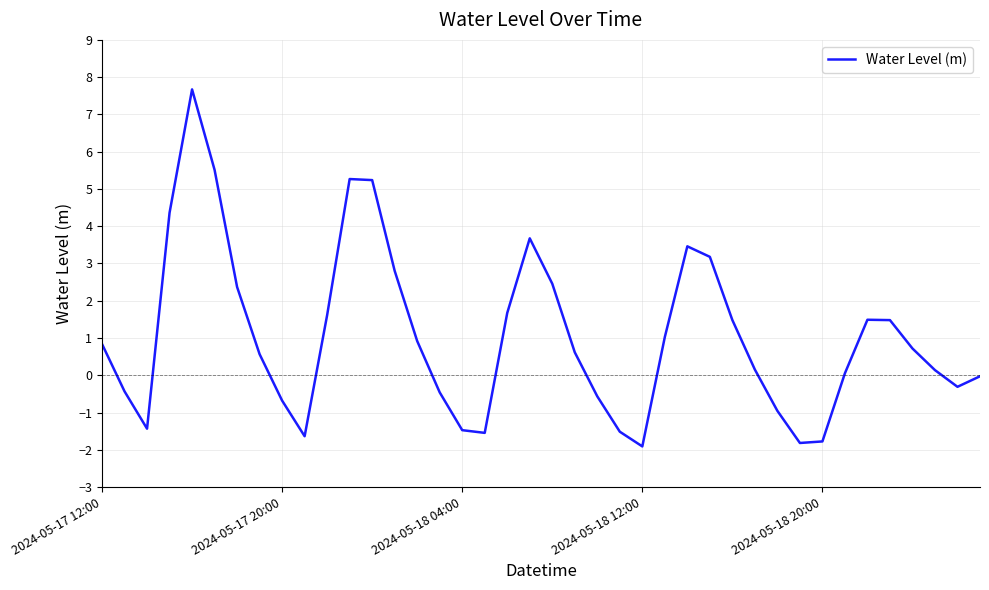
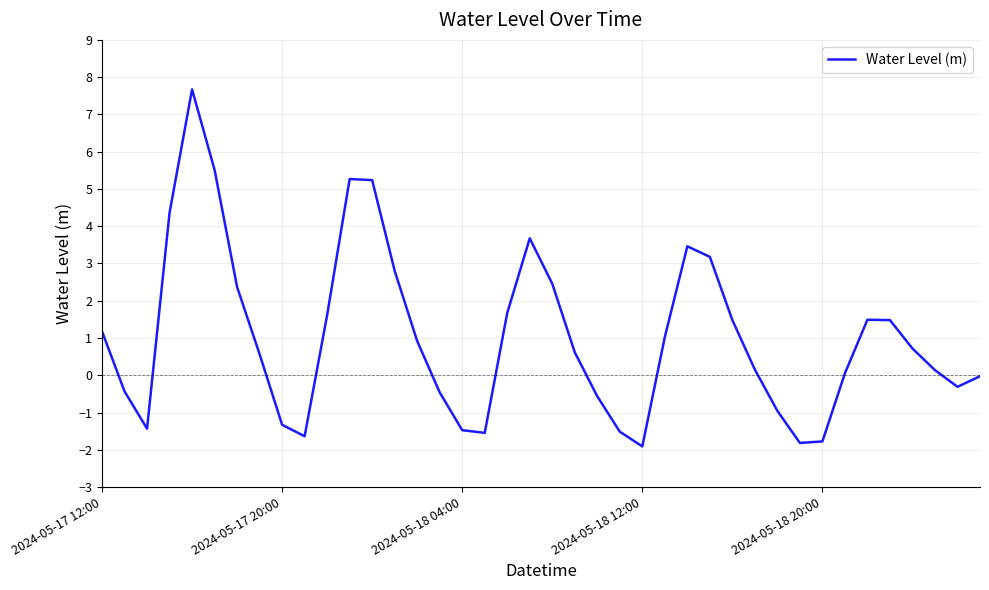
  {
-   "2024-05-17 12:00": 0.8,
-   "2024-05-17 20:00": -0.7,
+   "2024-05-17 12:00": 1.2,
+   "2024-05-17 20:00": -1.3,
    "2024-05-18 04:00": -1.5,
    "2024-05-18 12:00": -1.9,
    "2024-05-18 20:00": -1.8
  }
